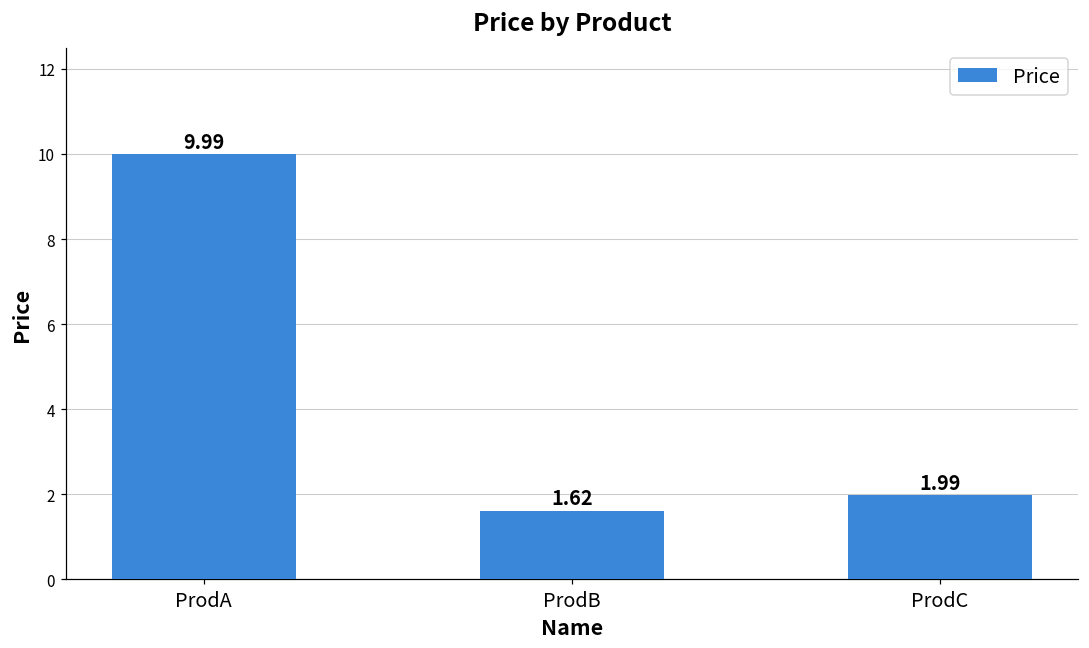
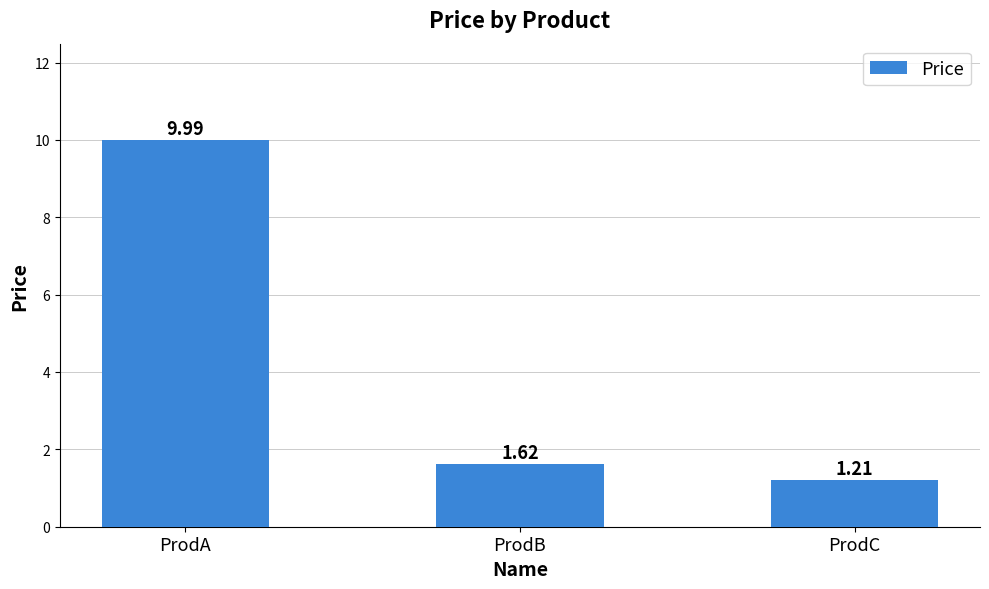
  {
    "ProdA": 9.99,
    "ProdB": 1.62,
-   "ProdC": 1.99
+   "ProdC": 1.21
  }
